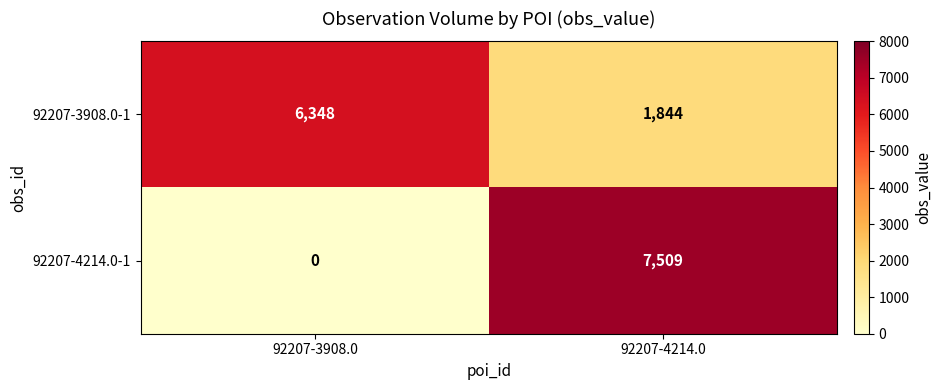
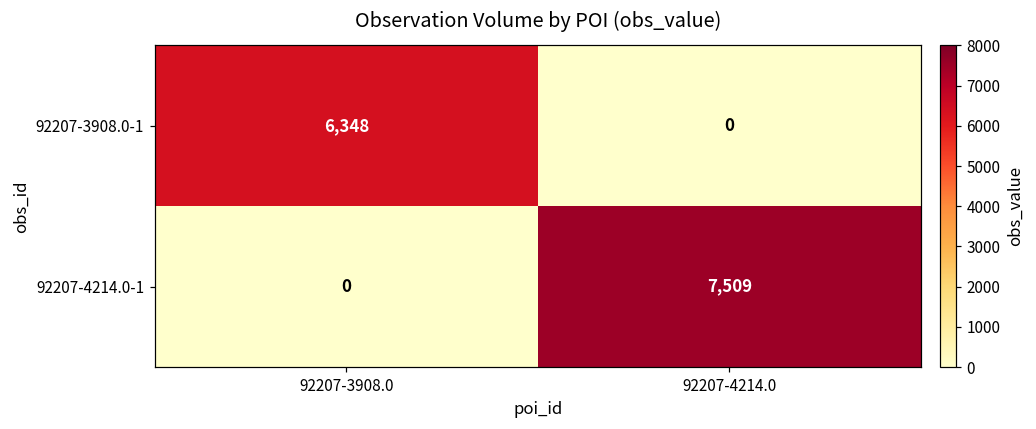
  {
    "92207-3908.0-1": {
      "92207-3908.0": "6,348",
-     "92207-4214.0": "1,844"
+     "92207-4214.0": "0"
    },
    "92207-4214.0-1": {
      "92207-3908.0": "0",
      "92207-4214.0": "7,509"
    }
  }
